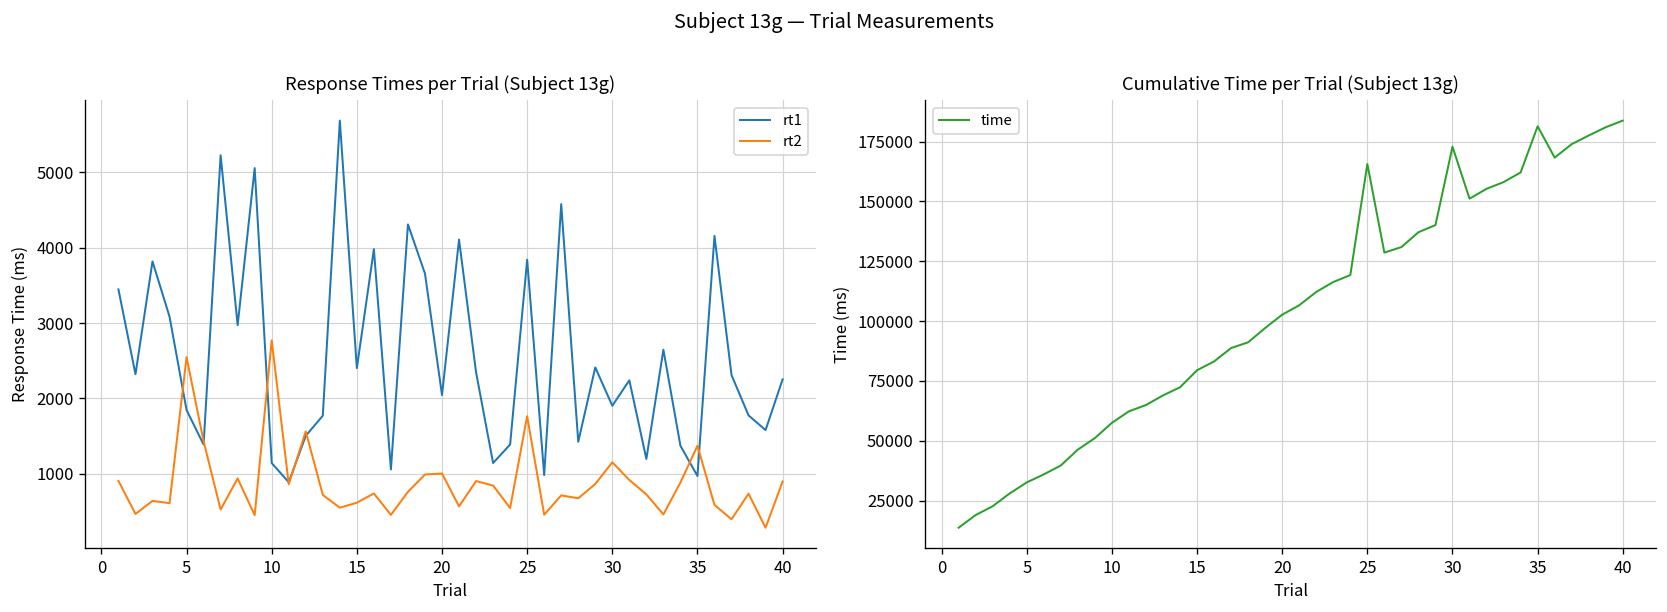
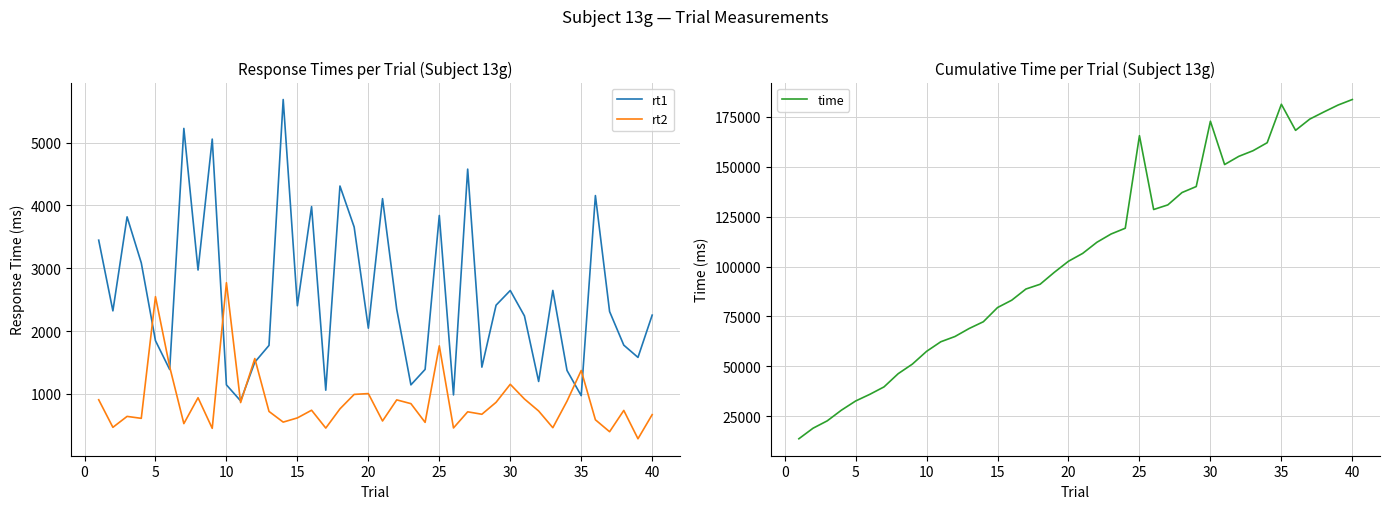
  {
    "Response Times per Trial (Subject 13g)": {
      "rt1": {
        "5": 1800,
        "10": 1100,
        "15": 2400,
        "20": 2000,
        "25": 3800,
-       "30": 1900,
+       "30": 2600,
        "35": 1000,
        "40": 2300
      },
      "rt2": {
        "5": 2500,
        "10": 2800,
        "15": 600,
        "20": 1000,
        "25": 1800,
        "30": 1200,
        "35": 1400,
-       "40": 900
+       "40": 700
      }
    },
    "Cumulative Time per Trial (Subject 13g)": {
      "5": 33000,
      "10": 57000,
      "15": 79000,
      "20": 103000,
      "25": 166000,
      "30": 173000,
      "35": 181000,
      "40": 184000
    }
  }
